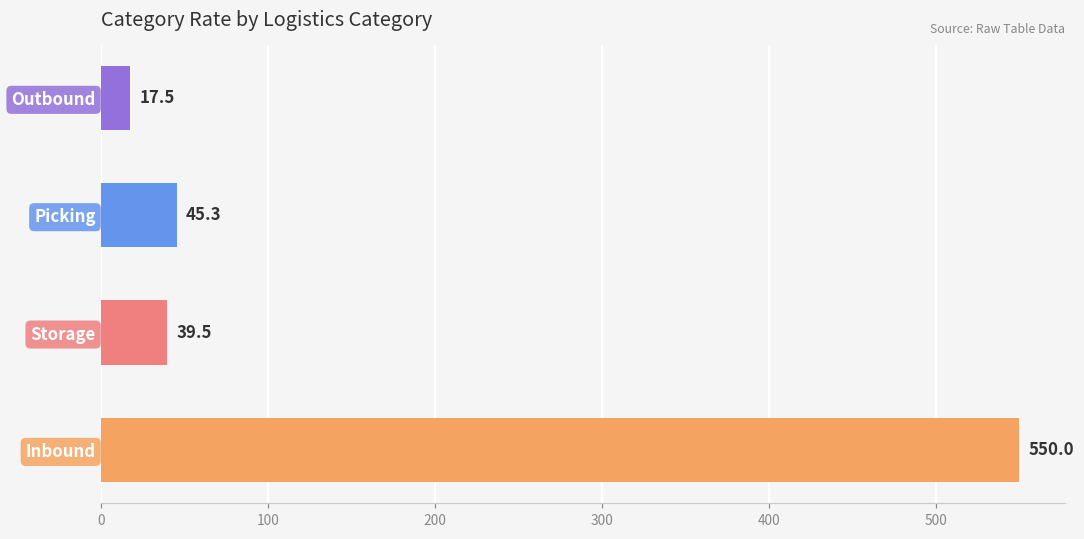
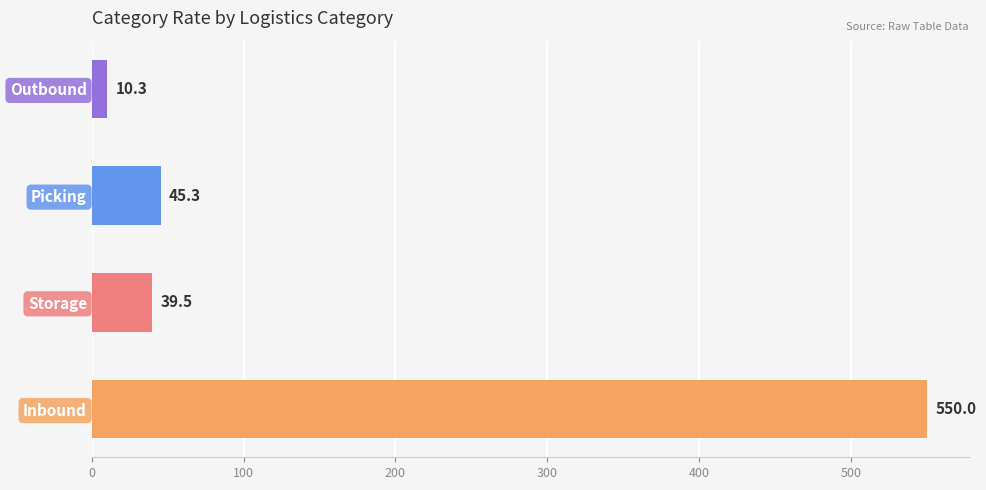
  {
-   "Outbound": 17.5,
+   "Outbound": 10.3,
    "Picking": 45.3,
    "Storage": 39.5,
    "Inbound": 550.0
  }
